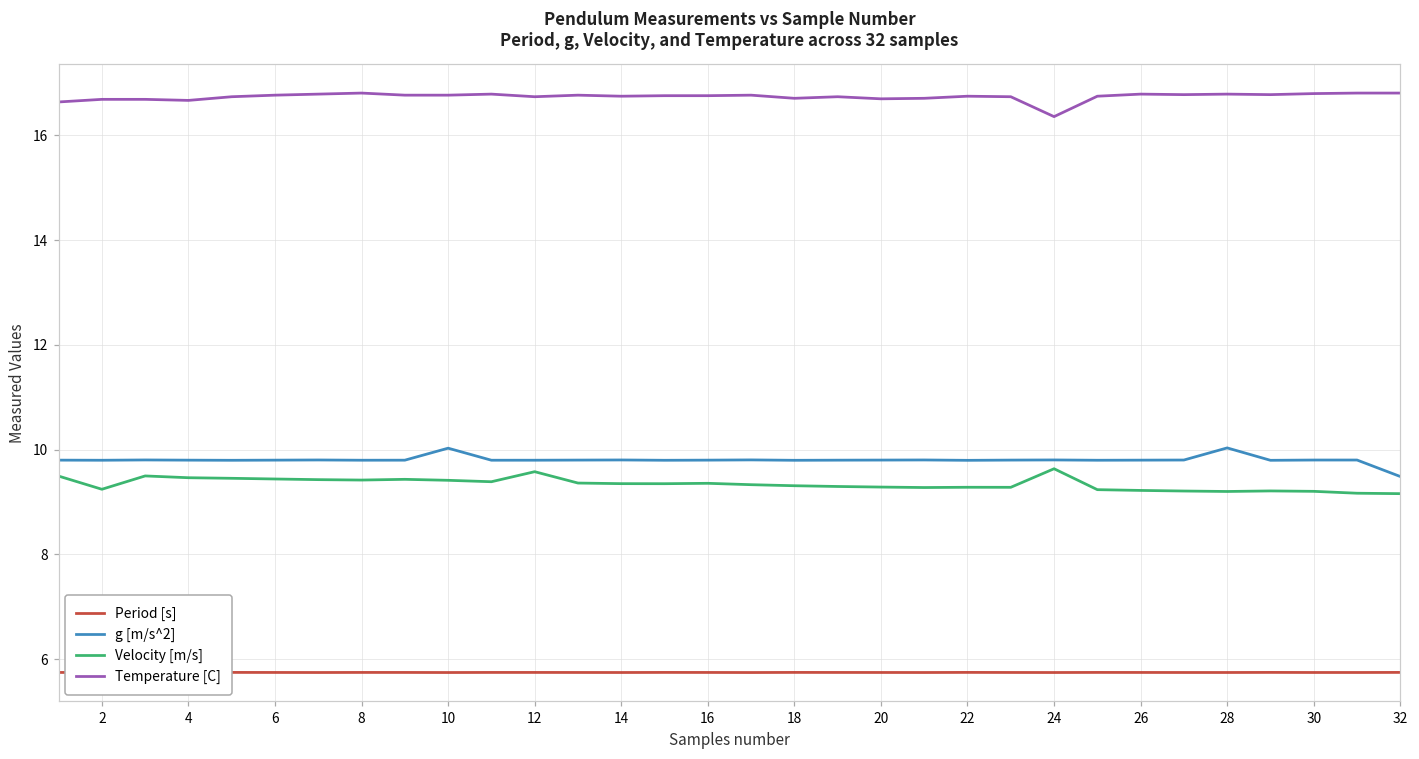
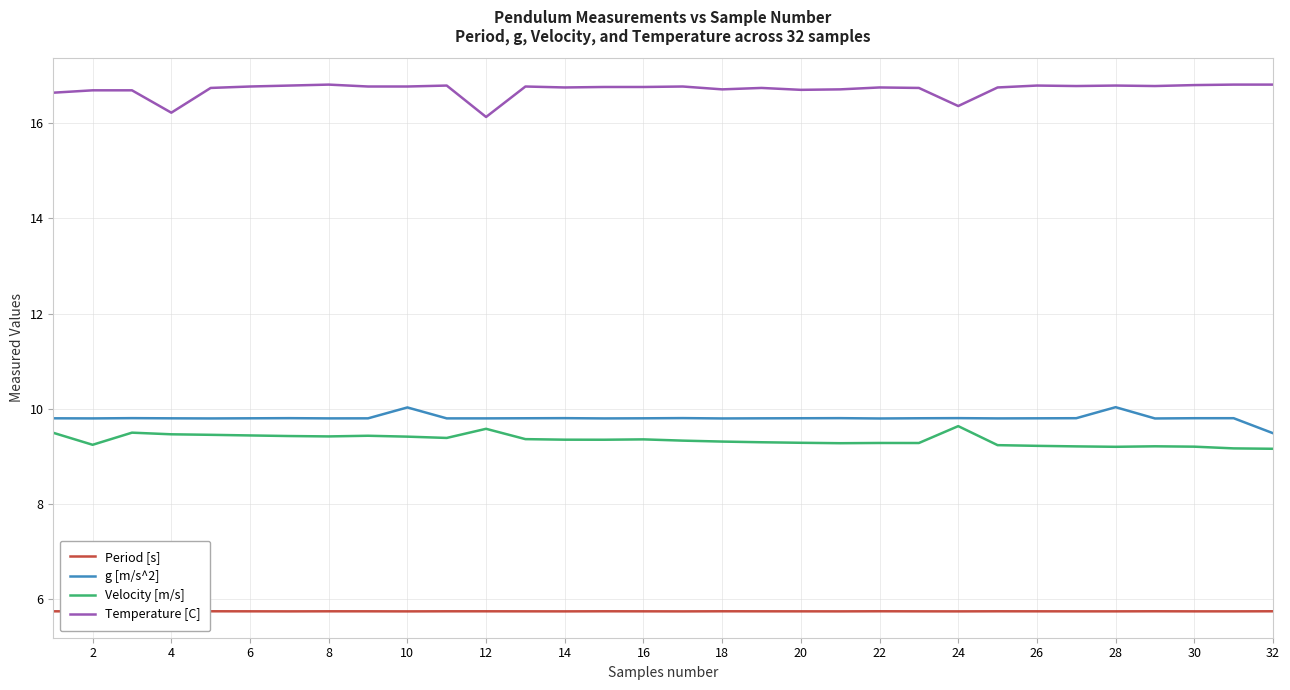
  {
    "Period [s]": {
      "6": 5.7,
      "8": 5.7,
      "10": 5.7,
      "12": 5.7,
      "14": 5.7,
      "16": 5.7,
      "18": 5.7,
      "20": 5.7,
      "22": 5.7,
      "24": 5.7,
      "26": 5.7,
      "28": 5.7,
      "30": 5.7,
      "32": 5.7
    },
    "g [m/s^2]": {
      "2": 9.8,
      "4": 9.8,
      "6": 9.8,
      "8": 9.8,
      "10": 10.0,
      "12": 9.8,
      "14": 9.8,
      "16": 9.8,
      "18": 9.8,
      "20": 9.8,
      "22": 9.8,
      "24": 9.8,
      "26": 9.8,
      "28": 10.0,
      "30": 9.8,
      "32": 9.5
    },
    "Velocity [m/s]": {
      "2": 9.2,
      "4": 9.5,
      "6": 9.4,
      "8": 9.4,
      "10": 9.4,
      "12": 9.6,
      "14": 9.3,
      "16": 9.4,
      "18": 9.3,
      "20": 9.3,
      "22": 9.3,
      "24": 9.6,
      "26": 9.2,
      "28": 9.2,
      "30": 9.2,
      "32": 9.2
    },
    "Temperature [C]": {
      "2": 16.7,
-     "4": 16.7,
+     "4": 16.2,
      "6": 16.8,
      "8": 16.8,
      "10": 16.8,
-     "12": 16.7,
+     "12": 16.1,
      "14": 16.8,
      "16": 16.8,
      "18": 16.7,
      "20": 16.7,
      "22": 16.8,
      "24": 16.4,
      "26": 16.8,
      "28": 16.8,
      "30": 16.8,
      "32": 16.8
    }
  }
